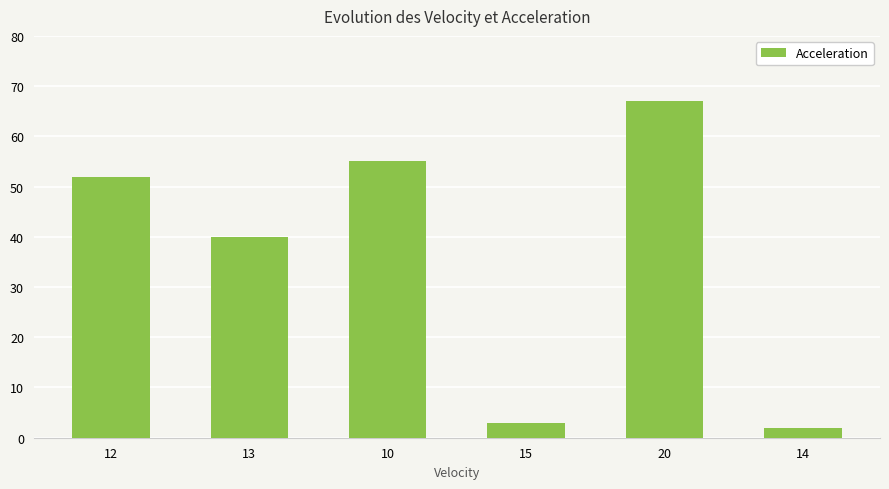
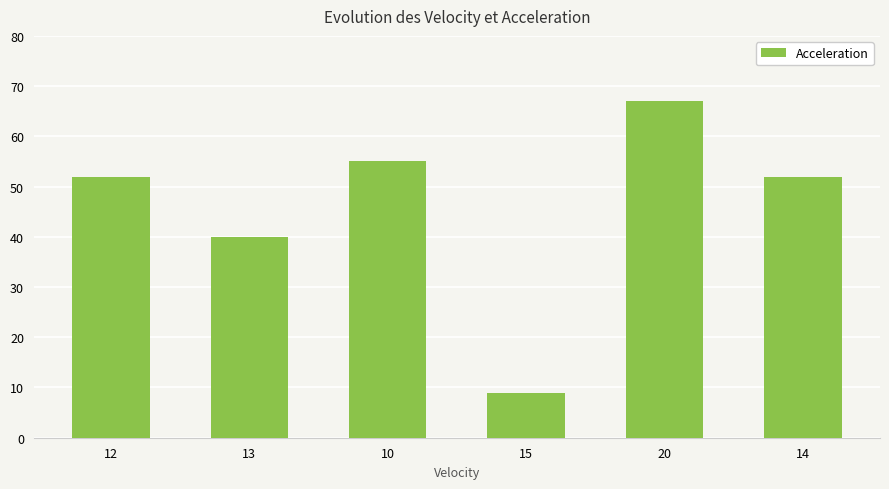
  {
    "12": 52,
    "13": 40,
    "10": 55,
-   "15": 3,
+   "15": 9,
    "20": 67,
-   "14": 2
+   "14": 52
  }
